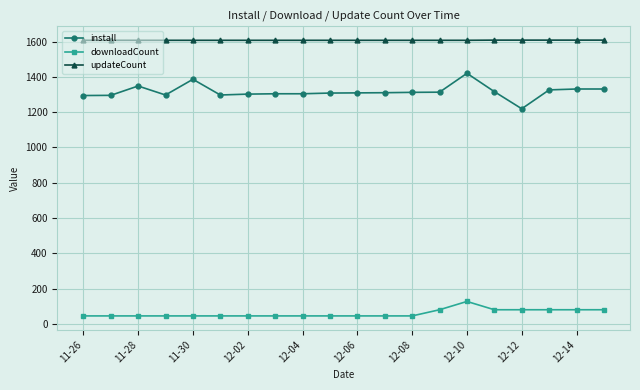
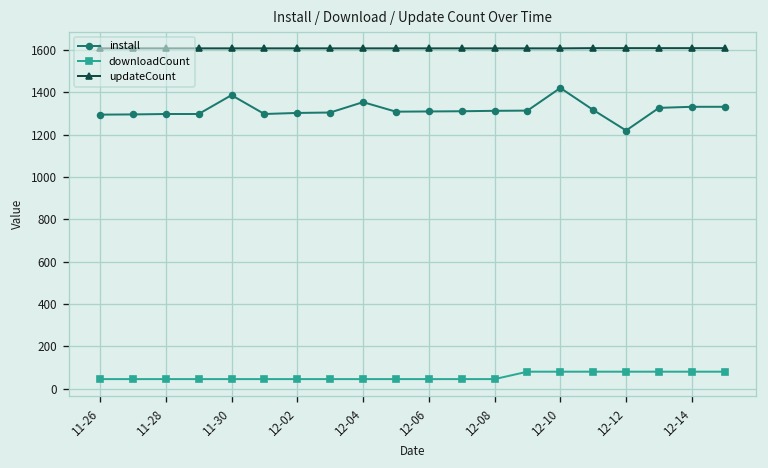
  {
    "install": {
      "11-26": 1290,
-     "11-28": 1350,
+     "11-28": 1300,
      "11-30": 1390,
      "12-02": 1300,
-     "12-04": 1300,
+     "12-04": 1350,
      "12-06": 1310,
      "12-08": 1310,
      "12-10": 1420,
      "12-12": 1220,
      "12-14": 1330
    },
    "downloadCount": {
      "11-26": 50,
      "11-28": 50,
      "11-30": 50,
      "12-02": 50,
      "12-04": 50,
      "12-06": 50,
      "12-08": 50,
-     "12-10": 130,
+     "12-10": 80,
      "12-12": 80,
      "12-14": 80
    },
    "updateCount": {
      "11-30": 1610,
      "12-02": 1610,
      "12-04": 1610,
      "12-06": 1610,
      "12-08": 1610,
      "12-10": 1610,
      "12-12": 1610,
      "12-14": 1610
    }
  }
